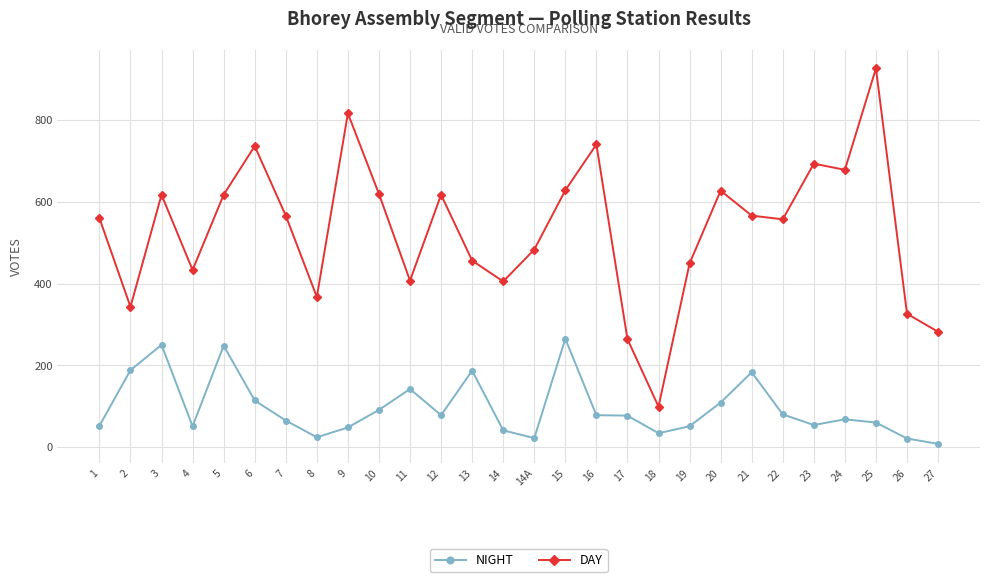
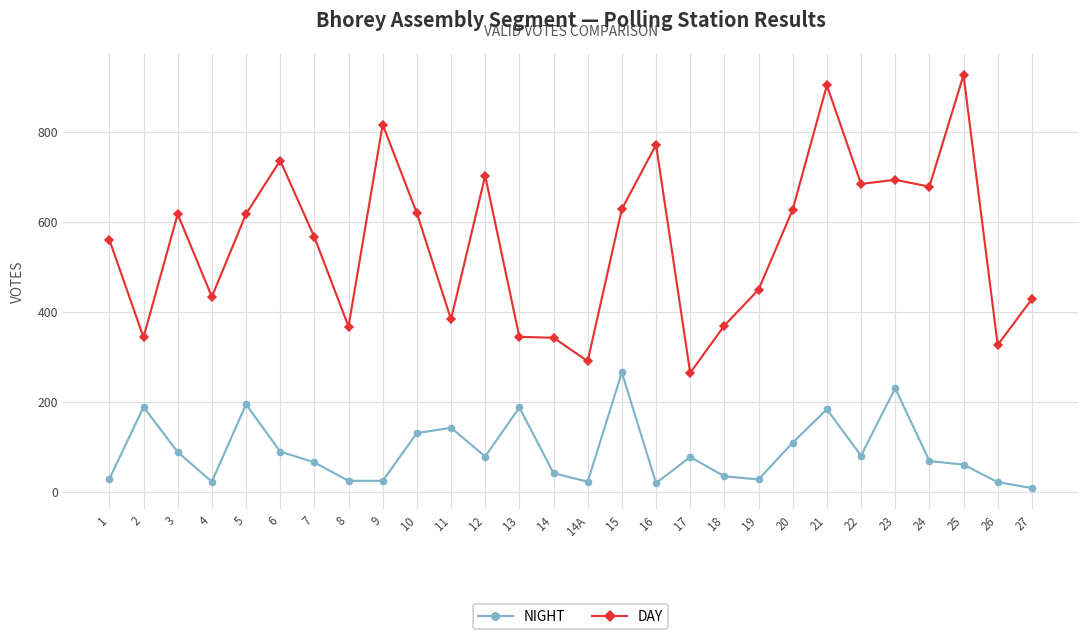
  {
    "NIGHT": {
-     "1": 50,
+     "1": 30,
      "2": 190,
-     "3": 250,
-     "4": 50,
-     "5": 250,
-     "6": 110,
+     "3": 90,
+     "4": 20,
+     "5": 190,
+     "6": 90,
      "7": 70,
      "8": 20,
-     "9": 50,
-     "10": 90,
+     "9": 20,
+     "10": 130,
      "11": 140,
      "12": 80,
      "13": 190,
      "14": 40,
      "14A": 20,
      "15": 270,
-     "16": 80,
+     "16": 20,
      "17": 80,
      "18": 30,
-     "19": 50,
+     "19": 30,
      "20": 110,
      "21": 180,
      "22": 80,
-     "23": 50,
+     "23": 230,
      "24": 70,
      "25": 60,
      "26": 20,
      "27": 10
    },
    "DAY": {
      "1": 560,
      "2": 340,
      "3": 620,
      "4": 430,
      "5": 620,
      "6": 740,
      "7": 570,
      "8": 370,
      "9": 820,
      "10": 620,
-     "11": 410,
-     "12": 620,
-     "13": 460,
-     "14": 410,
-     "14A": 480,
+     "11": 380,
+     "12": 700,
+     "13": 340,
+     "14": 340,
+     "14A": 290,
      "15": 630,
-     "16": 740,
+     "16": 770,
      "17": 260,
-     "18": 100,
+     "18": 370,
      "19": 450,
      "20": 630,
-     "21": 570,
-     "22": 560,
+     "21": 900,
+     "22": 680,
      "23": 690,
      "24": 680,
      "25": 930,
      "26": 330,
-     "27": 280
+     "27": 430
    }
  }
